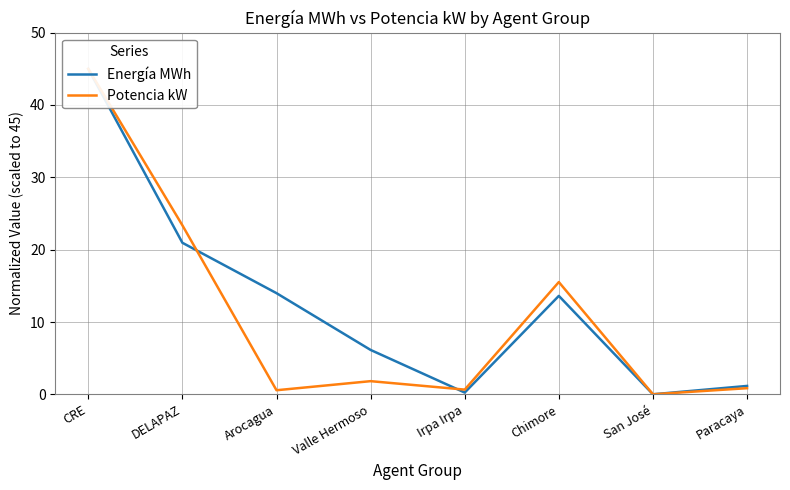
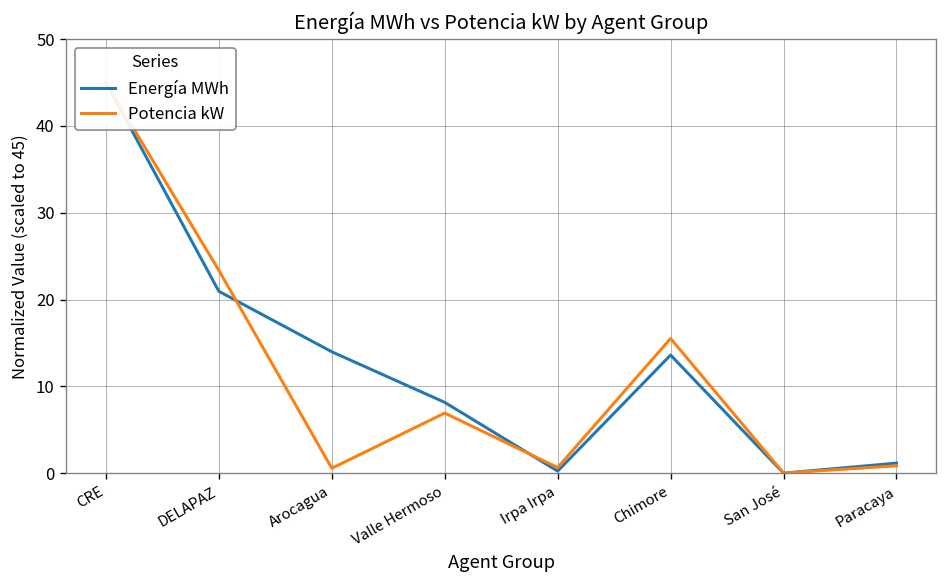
  {
    "Energía MWh": {
      "DELAPAZ": 21,
      "Arocagua": 14,
-     "Valle Hermoso": 6,
+     "Valle Hermoso": 8,
      "Irpa Irpa": 0,
      "Chimore": 14
    },
    "Potencia kW": {
      "DELAPAZ": 23,
      "Arocagua": 1,
-     "Valle Hermoso": 2,
+     "Valle Hermoso": 7,
      "Irpa Irpa": 1,
      "Chimore": 16
    }
  }
